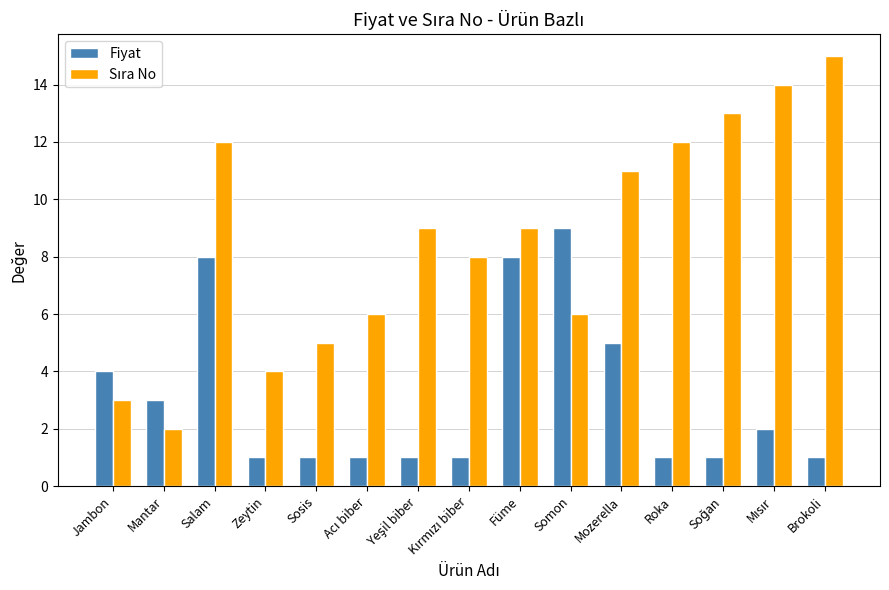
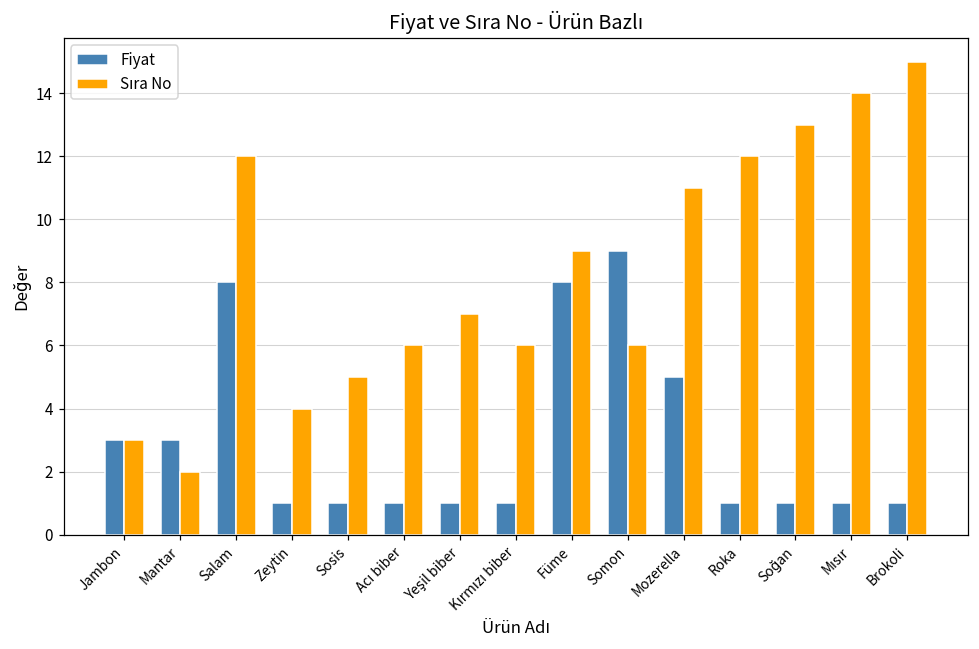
  {
    "Fiyat": {
-     "Jambon": 4,
+     "Jambon": 3,
      "Mantar": 3,
      "Salam": 8,
      "Zeytin": 1,
      "Sosis": 1,
      "Acı biber": 1,
      "Yeşil biber": 1,
      "Kırmızı biber": 1,
      "Füme": 8,
      "Somon": 9,
      "Mozerella": 5,
      "Roka": 1,
      "Soğan": 1,
-     "Mısır": 2,
+     "Mısır": 1,
      "Brokoli": 1
    },
    "Sıra No": {
      "Jambon": 3,
      "Mantar": 2,
      "Salam": 12,
      "Zeytin": 4,
      "Sosis": 5,
      "Acı biber": 6,
-     "Yeşil biber": 9,
-     "Kırmızı biber": 8,
+     "Yeşil biber": 7,
+     "Kırmızı biber": 6,
      "Füme": 9,
      "Somon": 6,
      "Mozerella": 11,
      "Roka": 12,
      "Soğan": 13,
      "Mısır": 14,
      "Brokoli": 15
    }
  }
